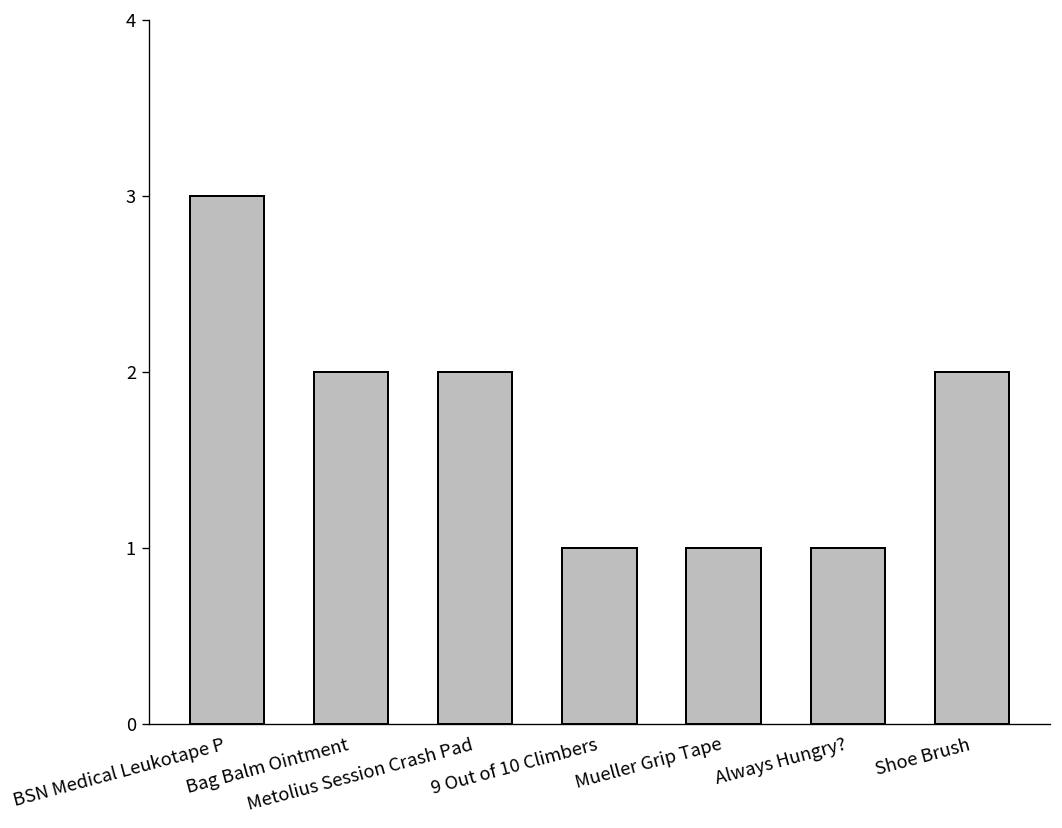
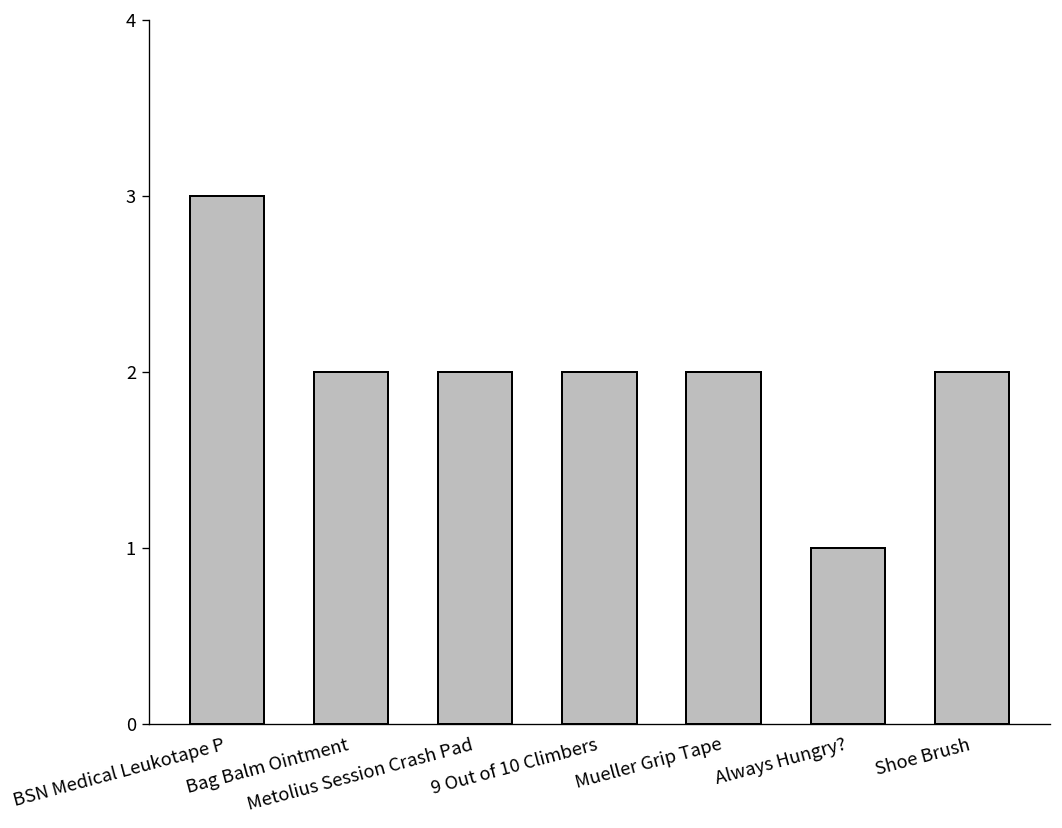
  {
    "BSN Medical Leukotape P": 3,
    "Bag Balm Ointment": 2,
    "Metolius Session Crash Pad": 2,
-   "9 Out of 10 Climbers": 1,
-   "Mueller Grip Tape": 1,
+   "9 Out of 10 Climbers": 2,
+   "Mueller Grip Tape": 2,
    "Always Hungry?": 1,
    "Shoe Brush": 2
  }
